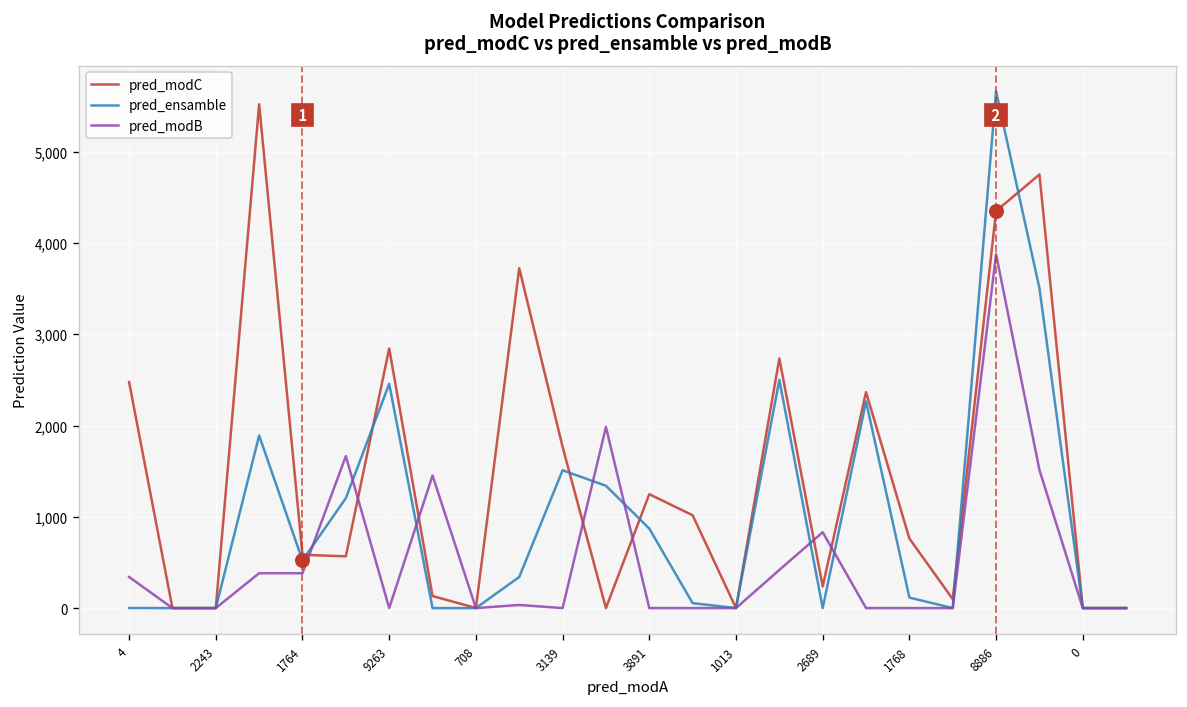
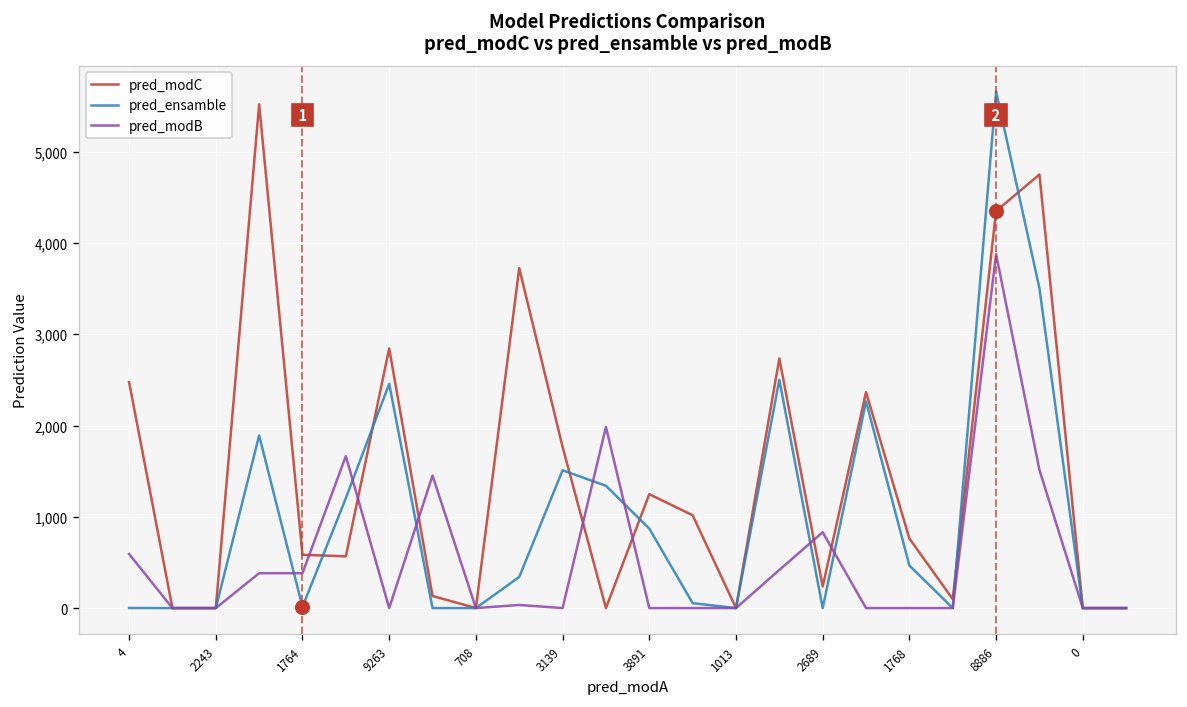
  {
    "pred_ensamble": {
      "4": "0",
-     "1764": "500",
+     "1764": "0",
      "9263": "2,500",
      "3139": "1,500",
      "3891": "900",
      "2689": "0",
-     "1768": "100"
+     "1768": "500"
    },
    "pred_modB": {
-     "4": "300",
+     "4": "600",
      "1764": "400",
      "9263": "0",
      "3139": "0",
      "3891": "0",
      "2689": "800",
      "1768": "0",
      "8886": "3,900"
    }
  }
